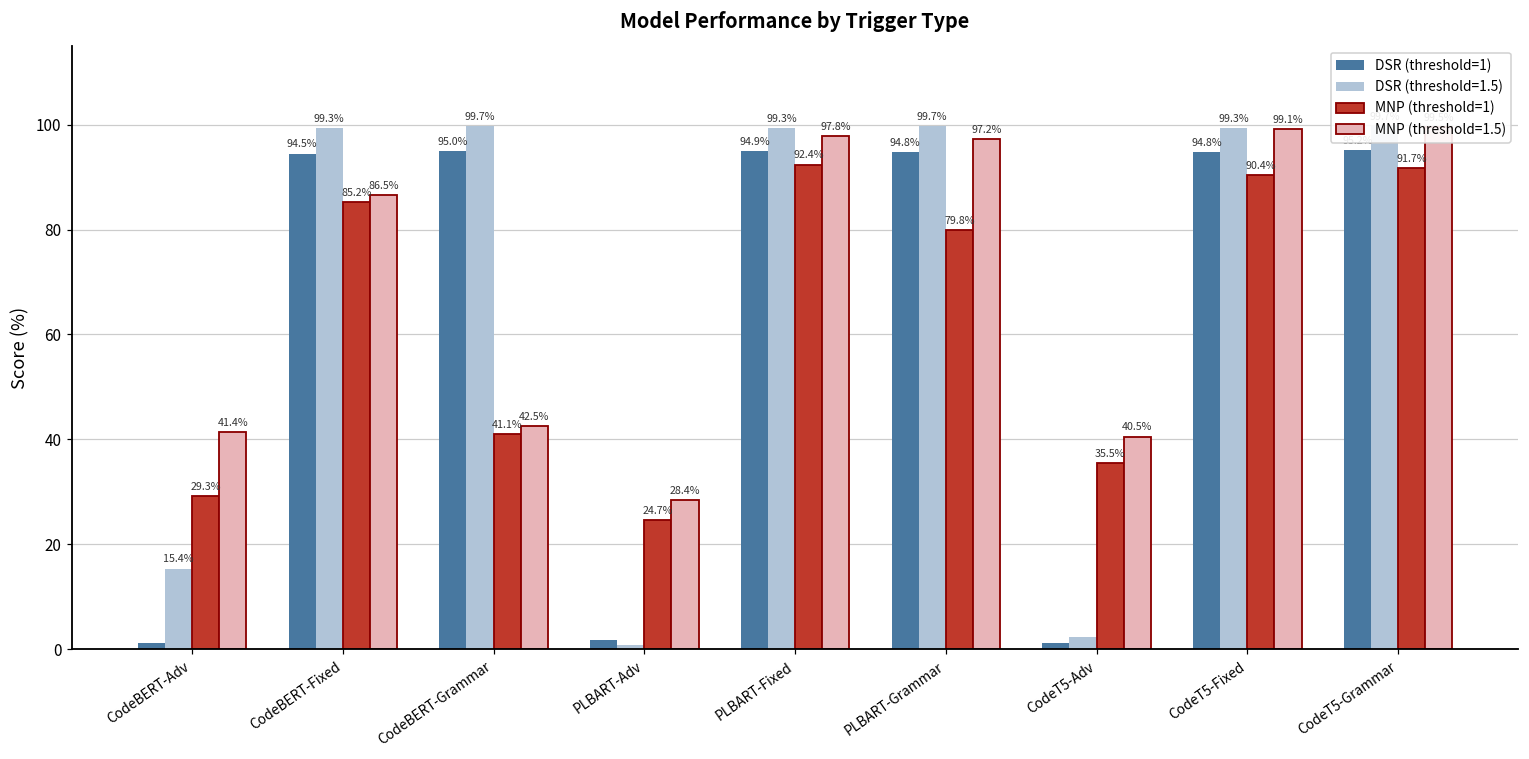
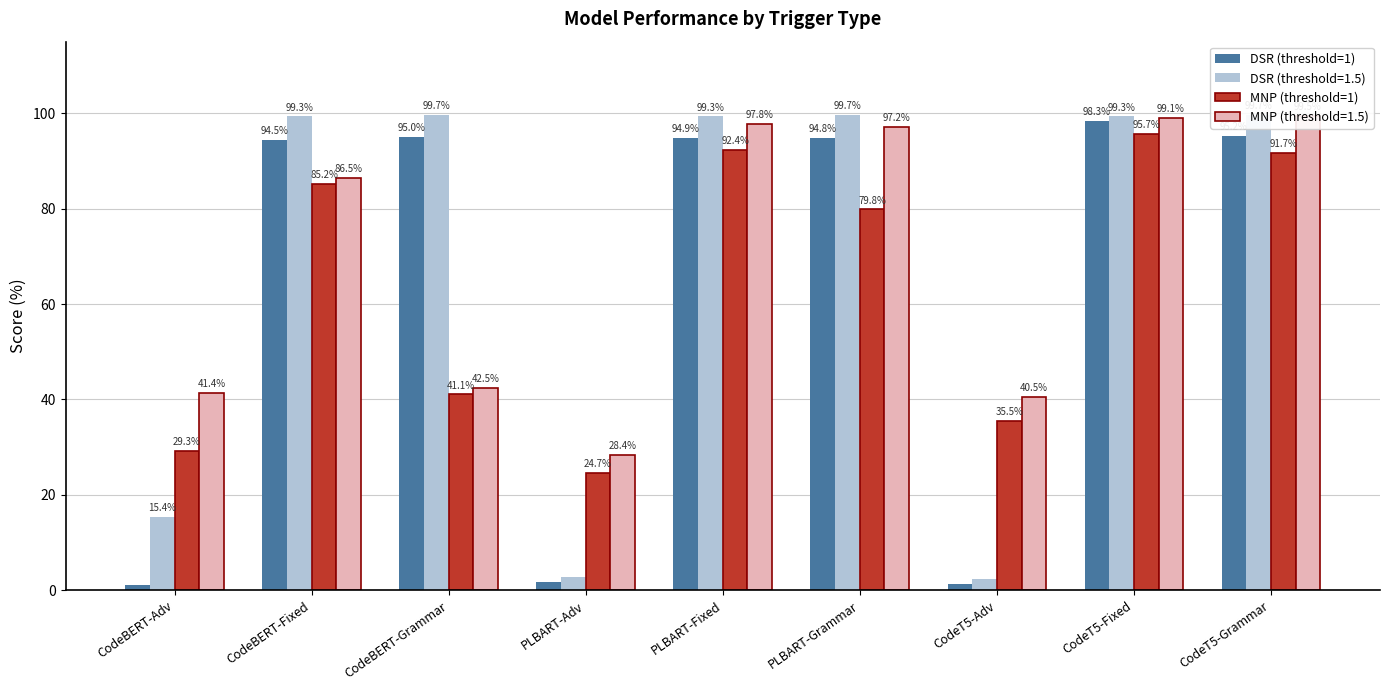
  {
    "DSR (threshold=1)": {
      "CodeBERT-Fixed": "94.5%",
      "CodeBERT-Grammar": "95.0%",
      "PLBART-Fixed": "94.9%",
      "PLBART-Grammar": "94.8%",
-     "CodeT5-Fixed": "94.8%"
+     "CodeT5-Fixed": "98.3%"
    },
    "DSR (threshold=1.5)": {
-     "PLBART-Adv": "1",
+     "PLBART-Adv": "3",
      "CodeT5-Adv": "2"
    },
    "MNP (threshold=1)": {
      "CodeBERT-Adv": "29.3%",
      "CodeBERT-Fixed": "85.2%",
      "CodeBERT-Grammar": "41.1%",
      "PLBART-Adv": "24.7%",
      "PLBART-Fixed": "92.4%",
      "PLBART-Grammar": "79.8%",
      "CodeT5-Adv": "35.5%",
-     "CodeT5-Fixed": "90.4%",
+     "CodeT5-Fixed": "95.7%",
      "CodeT5-Grammar": "91.7%"
    },
    "MNP (threshold=1.5)": {
      "CodeBERT-Adv": "41.4%",
      "CodeBERT-Fixed": "86.5%",
      "CodeBERT-Grammar": "42.5%",
      "PLBART-Adv": "28.4%",
      "PLBART-Fixed": "97.8%",
      "PLBART-Grammar": "97.2%",
      "CodeT5-Adv": "40.5%",
      "CodeT5-Fixed": "99.1%"
    }
  }
